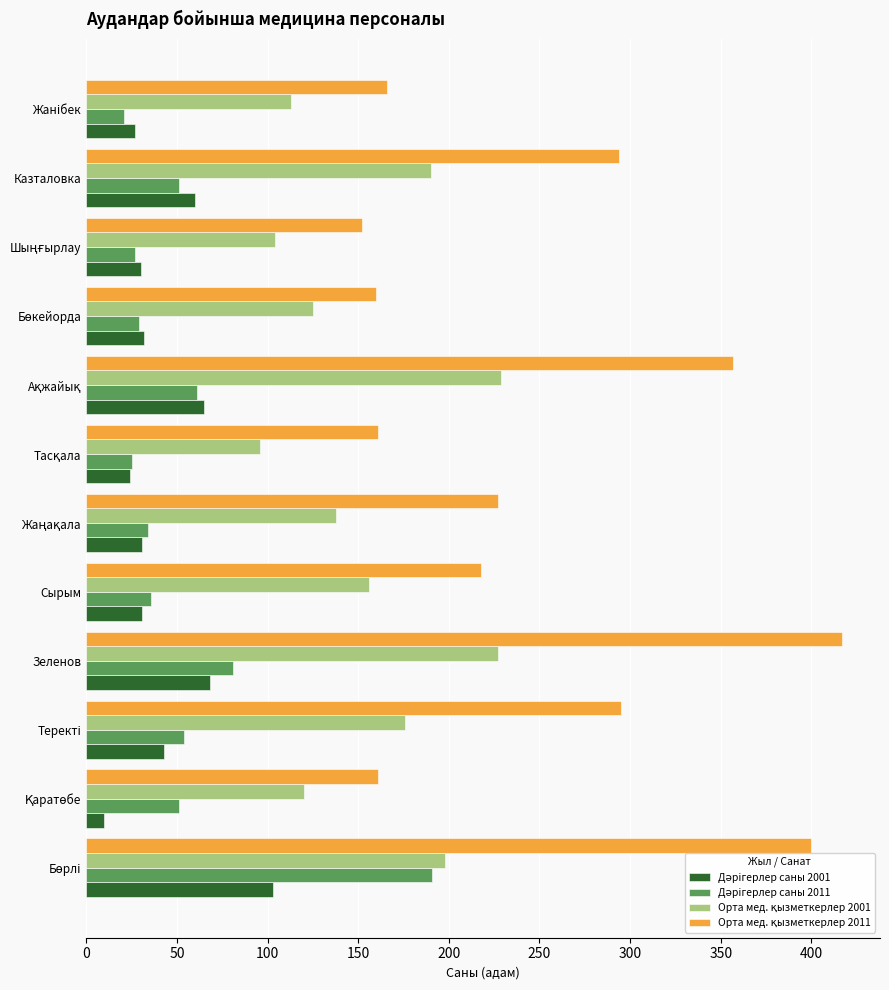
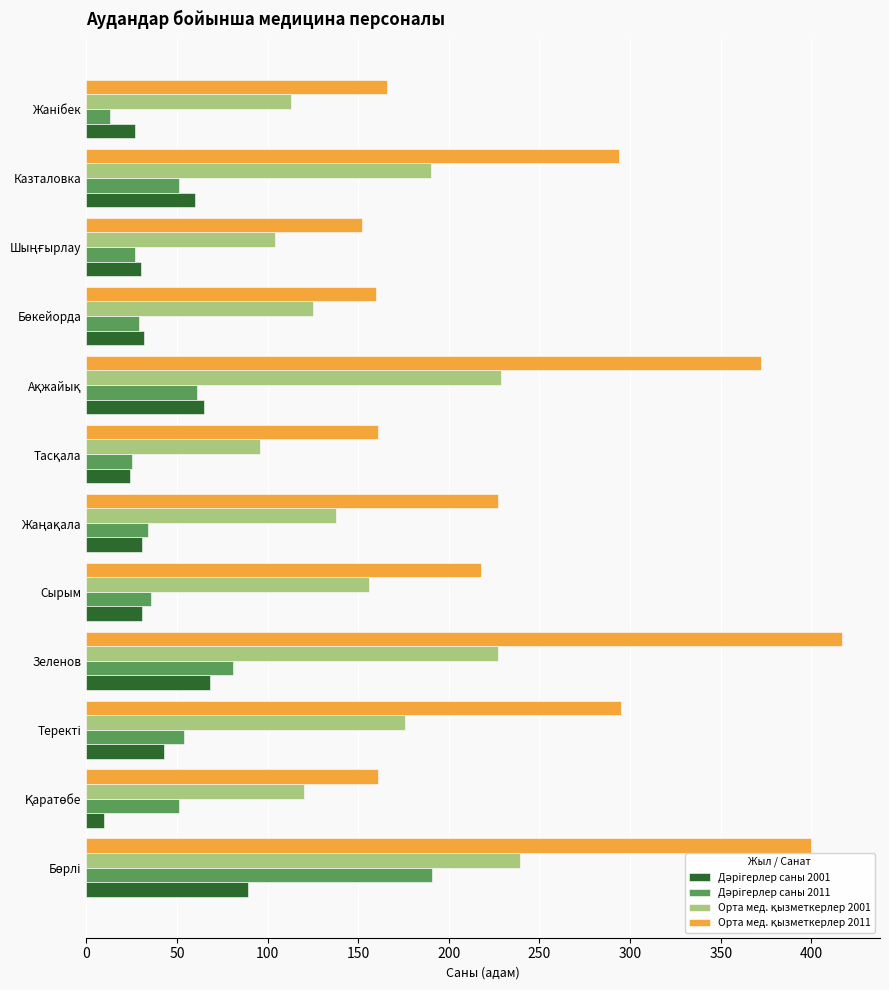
  {
    "Дәрігерлер саны 2001": {
      "Жанібек": 27,
      "Казталовка": 60,
      "Шыңғырлау": 30,
      "Бөкейорда": 32,
      "Ақжайық": 65,
      "Тасқала": 24,
      "Жаңақала": 31,
      "Сырым": 31,
      "Зеленов": 68,
      "Теректі": 43,
      "Қаратөбе": 10,
-     "Бөрлі": 103
+     "Бөрлі": 89
    },
    "Дәрігерлер саны 2011": {
-     "Жанібек": 21,
+     "Жанібек": 13,
      "Казталовка": 51,
      "Шыңғырлау": 27,
      "Бөкейорда": 29,
      "Ақжайық": 61,
      "Тасқала": 25,
      "Жаңақала": 34,
      "Сырым": 36,
      "Зеленов": 81,
      "Теректі": 54,
      "Қаратөбе": 51,
      "Бөрлі": 191
    },
    "Орта мед. қызметкерлер 2001": {
      "Жанібек": 113,
      "Казталовка": 190,
      "Шыңғырлау": 104,
      "Бөкейорда": 125,
      "Ақжайық": 229,
      "Тасқала": 96,
      "Жаңақала": 138,
      "Сырым": 156,
      "Зеленов": 227,
      "Теректі": 176,
      "Қаратөбе": 120,
-     "Бөрлі": 198
+     "Бөрлі": 239
    },
    "Орта мед. қызметкерлер 2011": {
      "Жанібек": 166,
      "Казталовка": 294,
      "Шыңғырлау": 152,
      "Бөкейорда": 160,
-     "Ақжайық": 357,
+     "Ақжайық": 372,
      "Тасқала": 161,
      "Жаңақала": 227,
      "Сырым": 218,
      "Зеленов": 417,
      "Теректі": 295,
      "Қаратөбе": 161,
      "Бөрлі": 400
    }
  }
